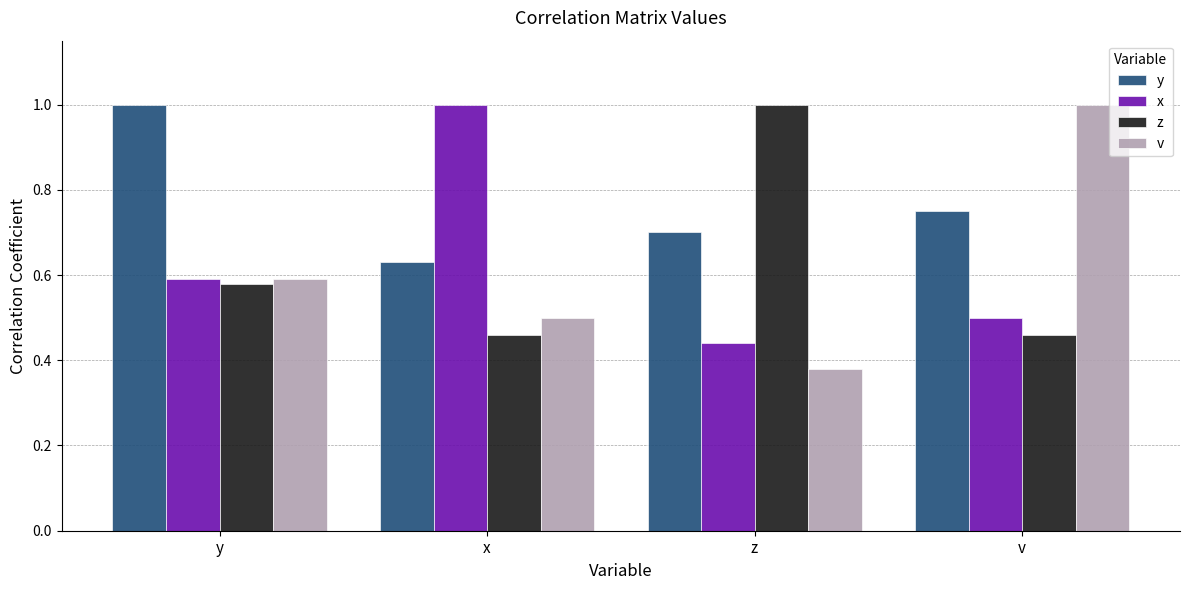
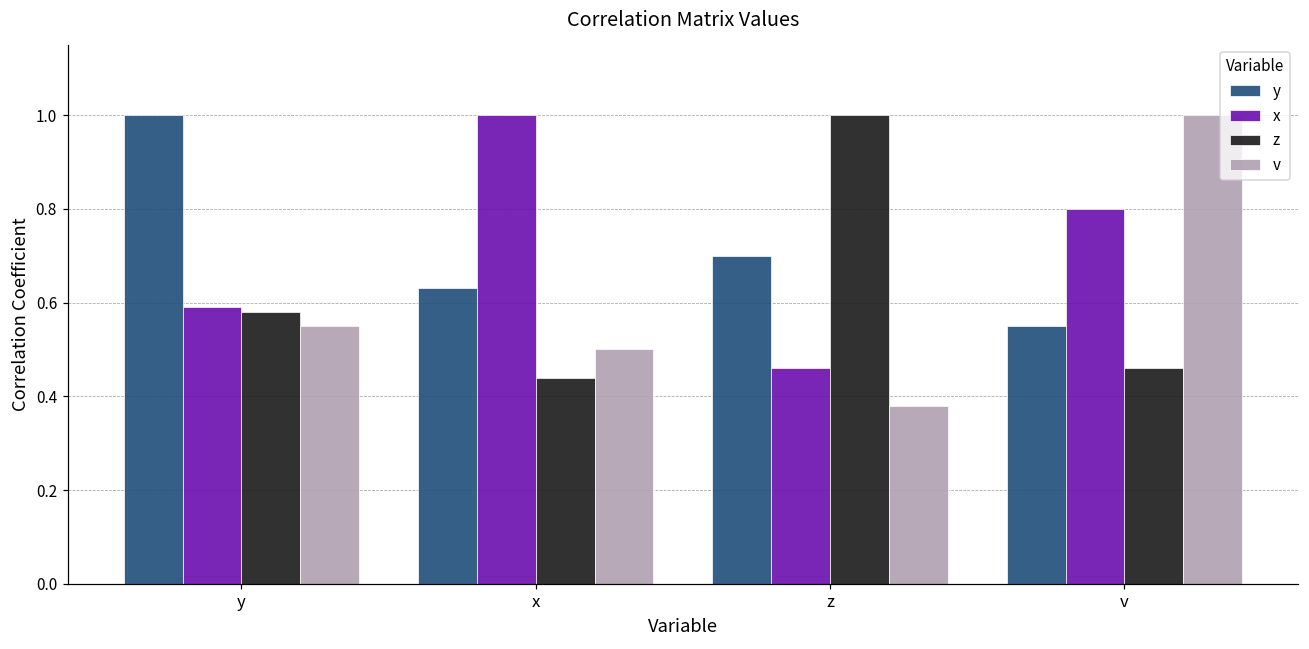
  {
    "y": {
      "y": 1.00,
      "x": 0.63,
      "z": 0.70,
-     "v": 0.75
+     "v": 0.55
    },
    "x": {
      "y": 0.59,
      "x": 1.00,
-     "z": 0.44,
-     "v": 0.5
+     "z": 0.46,
+     "v": 0.8
    },
    "z": {
      "y": 0.58,
-     "x": 0.46,
+     "x": 0.44,
      "z": 1.00,
      "v": 0.46
    },
    "v": {
-     "y": 0.59,
+     "y": 0.55,
      "x": 0.50,
      "z": 0.38,
      "v": 1.00
    }
  }
